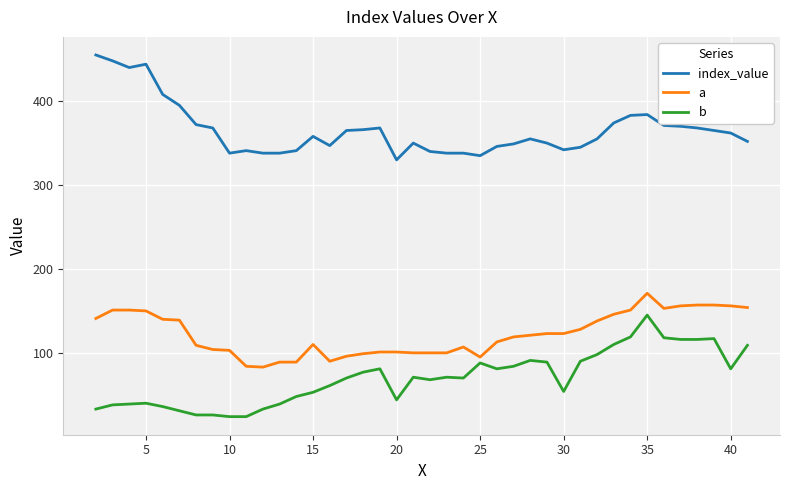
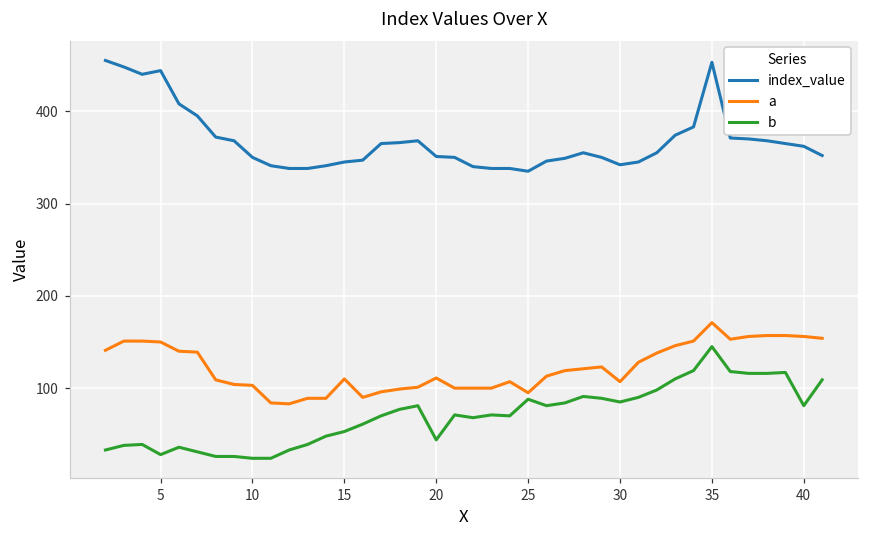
  {
    "index_value": {
      "5": 440,
-     "10": 340,
-     "15": 360,
-     "20": 330,
+     "10": 350,
+     "15": 350,
+     "20": 350,
      "25": 340,
      "30": 340,
-     "35": 380,
+     "35": 450,
      "40": 360
    },
    "a": {
      "5": 150,
      "10": 100,
      "15": 110,
-     "20": 100,
+     "20": 110,
      "25": 100,
-     "30": 120,
+     "30": 110,
      "35": 170,
      "40": 160
    },
    "b": {
-     "5": 40,
+     "5": 30,
      "10": 20,
      "15": 50,
      "20": 40,
      "25": 90,
-     "30": 50,
+     "30": 90,
      "35": 150,
      "40": 80
    }
  }
